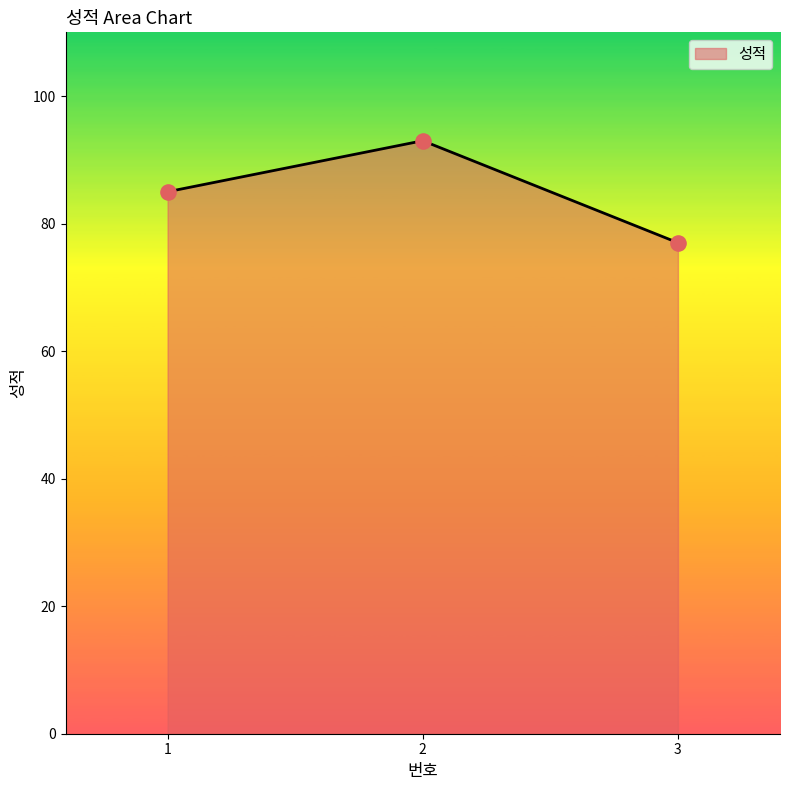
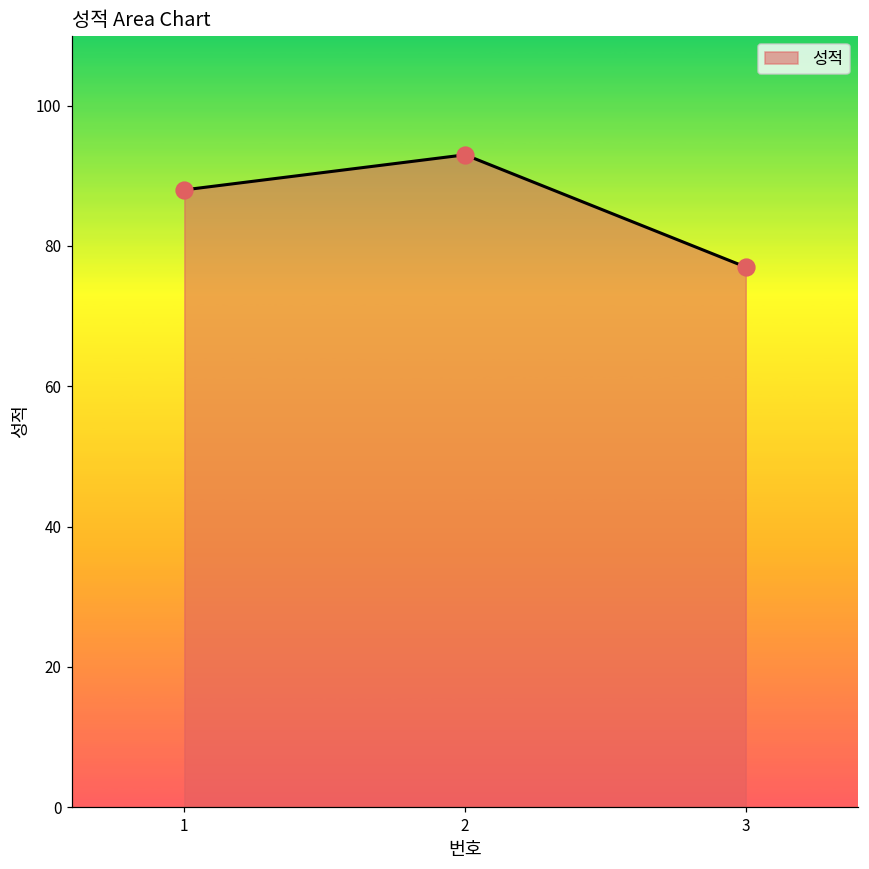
  {
-   "1": 85,
+   "1": 88,
    "2": 93,
    "3": 77
  }
